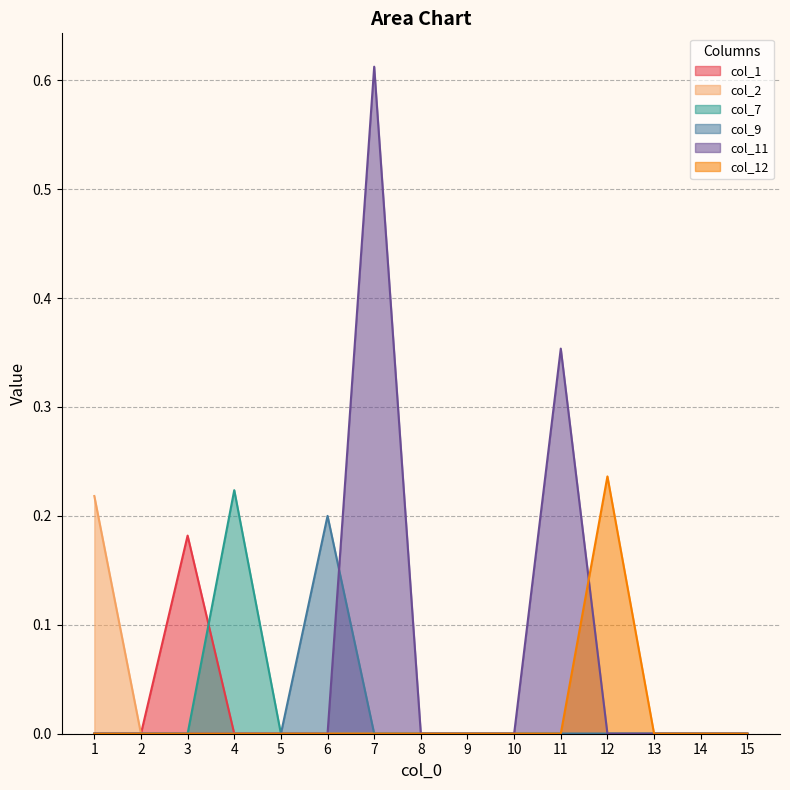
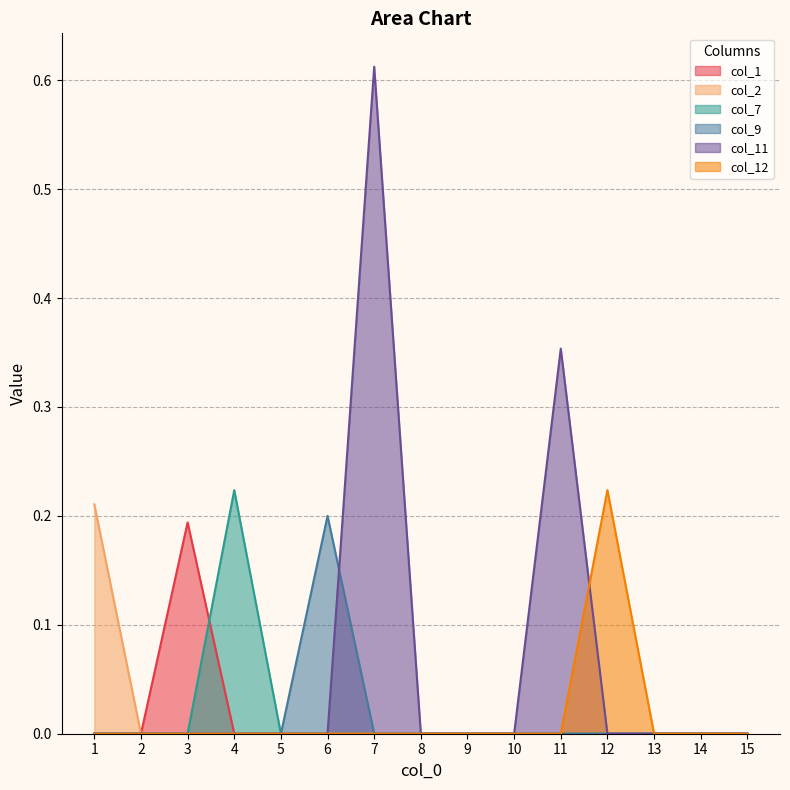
  {
    "col_1": {
-     "3": 0.182
+     "3": 0.194
    },
    "col_2": {
-     "1": 0.218
+     "1": 0.211
    },
    "col_12": {
-     "12": 0.236
+     "12": 0.224
    }
  }
